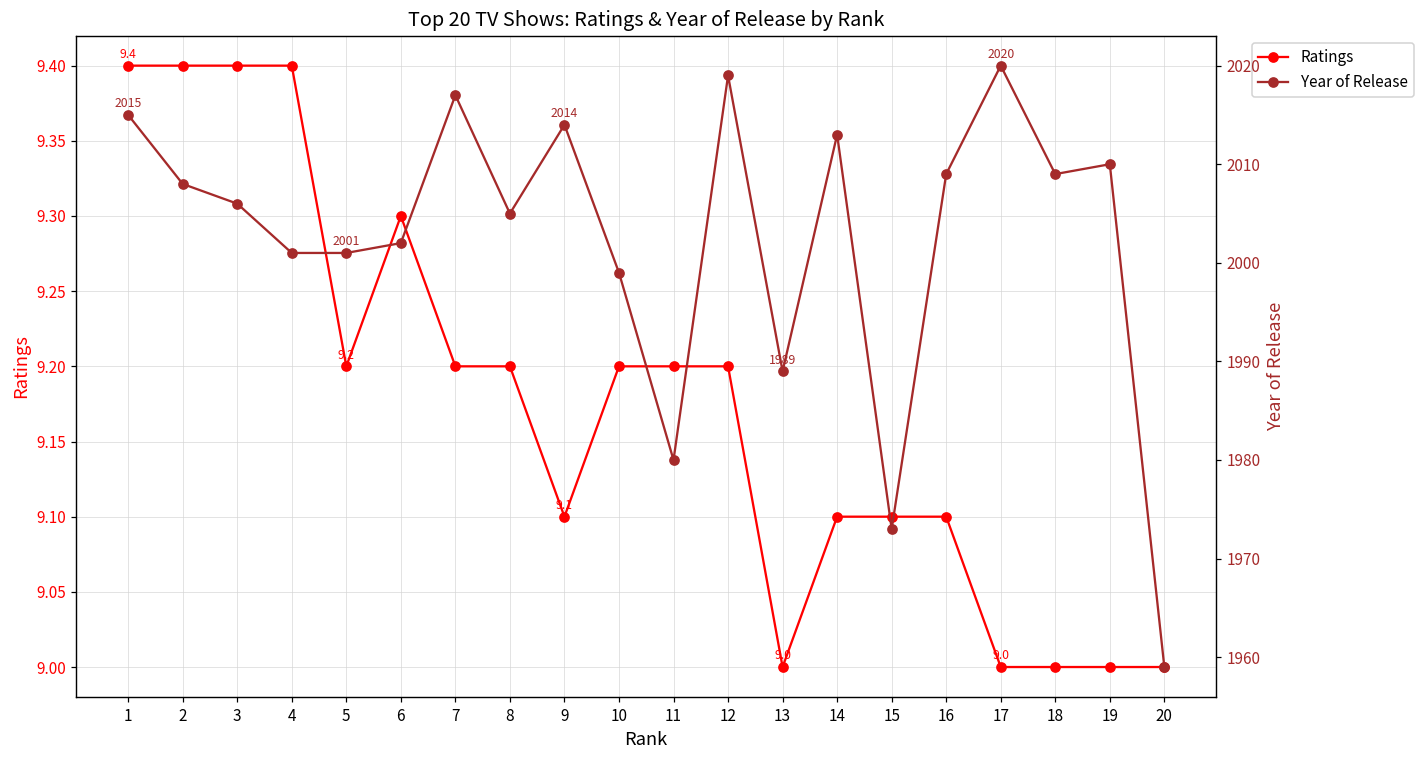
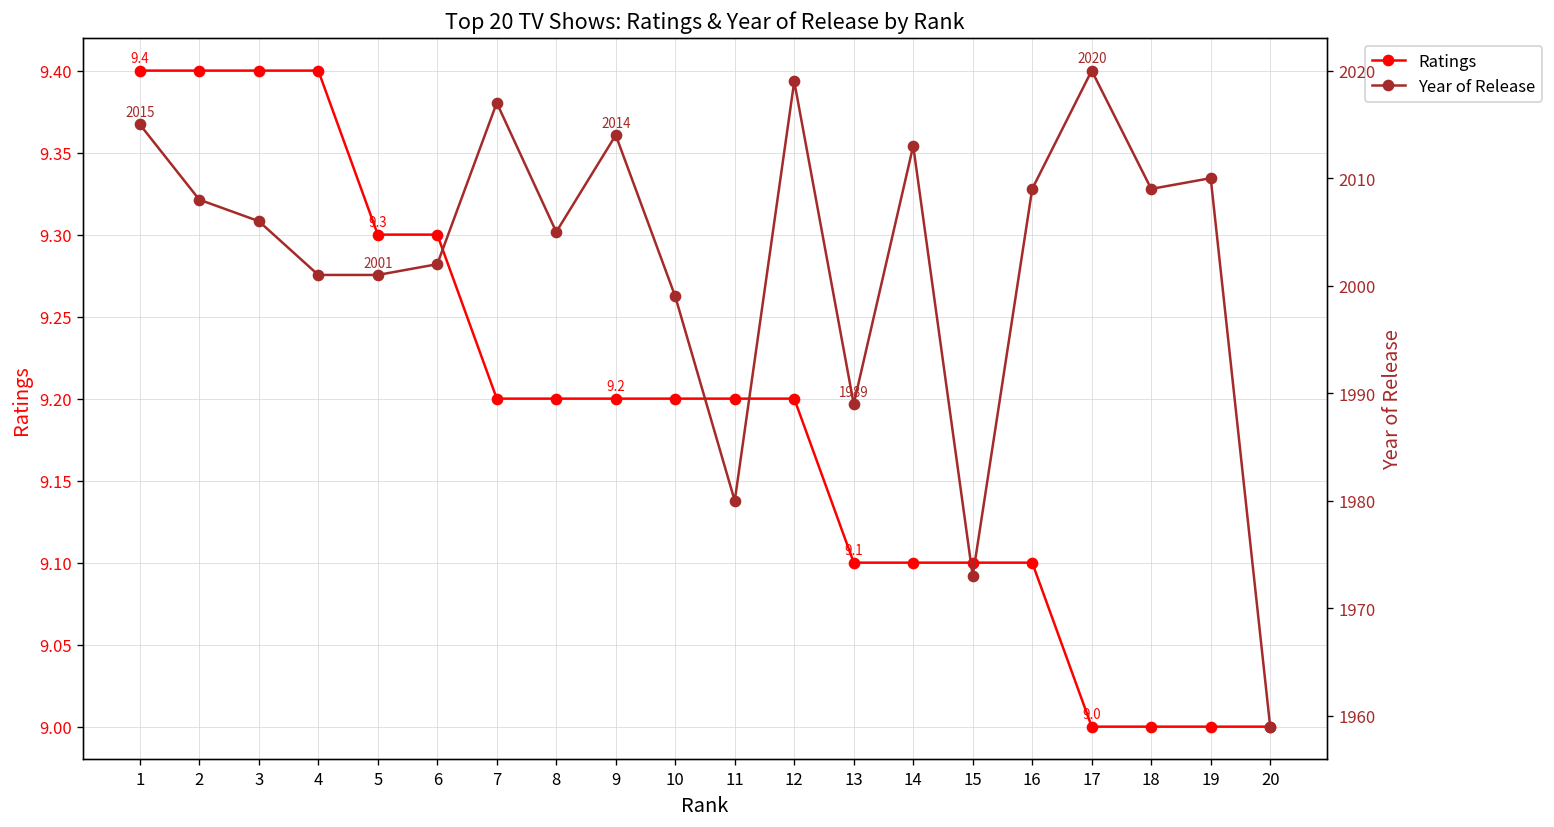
  {
    "Ratings": {
      "1": 9.4,
-     "5": 9.2,
-     "9": 9.1,
-     "13": 9.0,
+     "5": 9.3,
+     "9": 9.2,
+     "13": 9.1,
      "17": 9.0
    },
    "Year of Release": {
      "1": 2015,
      "5": 2001,
      "9": 2014,
      "13": 1989,
      "17": 2020
    }
  }
